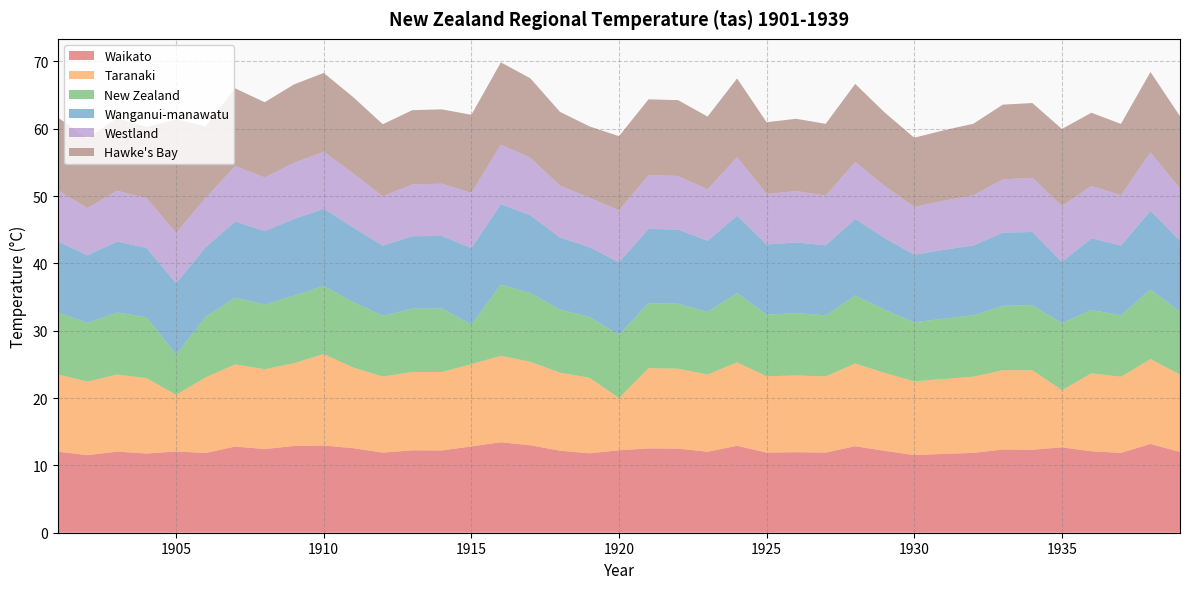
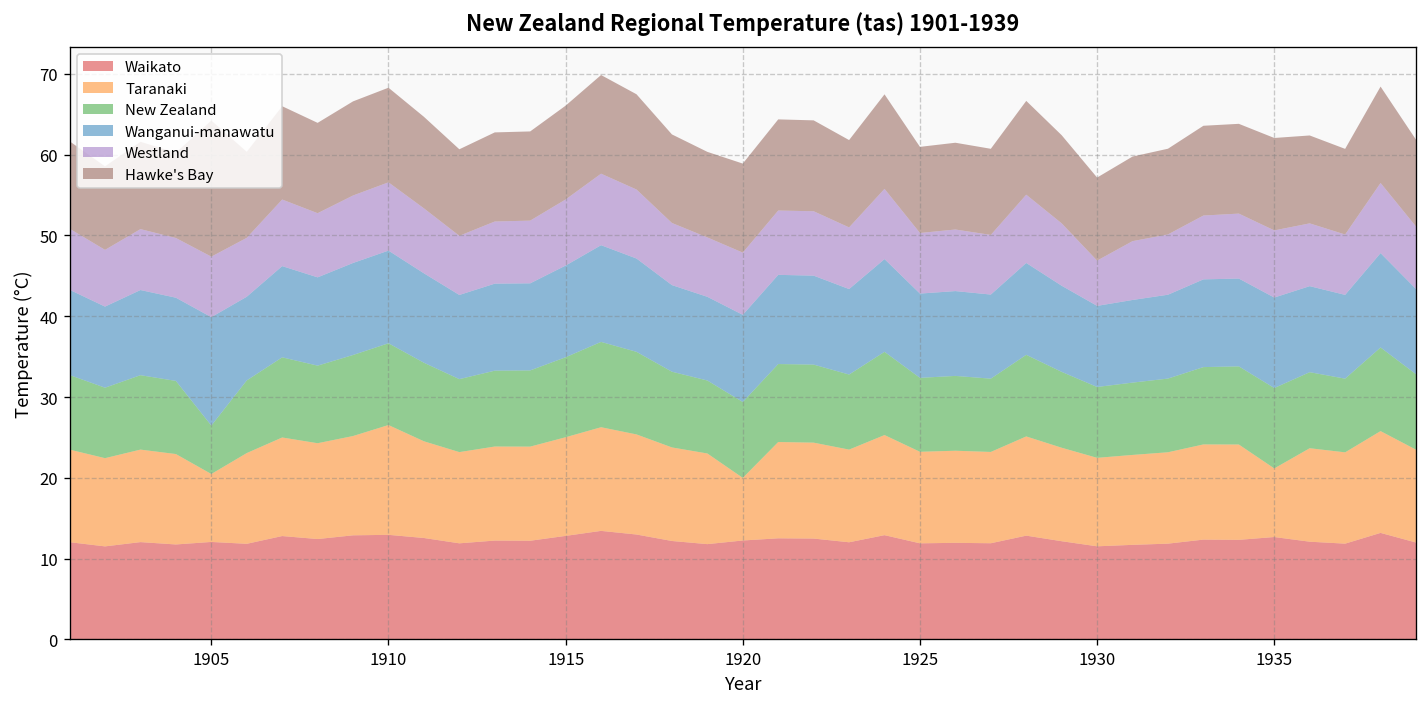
  {
    "Waikato": {
      "1905": 12,
      "1910": 13,
      "1915": 13,
      "1920": 12,
      "1925": 12,
      "1930": 12,
      "1935": 13
    },
    "Taranaki": {
      "1905": 8,
      "1910": 14,
      "1915": 12,
      "1920": 8,
      "1925": 11,
      "1930": 11,
      "1935": 8
    },
    "New Zealand": {
      "1905": 6,
      "1910": 10,
-     "1915": 6,
+     "1915": 10,
      "1920": 9,
      "1925": 9,
      "1930": 9,
      "1935": 10
    },
    "Wanganui-manawatu": {
-     "1905": 11,
+     "1905": 13,
      "1910": 11,
      "1915": 11,
      "1920": 11,
      "1925": 10,
      "1930": 10,
-     "1935": 9
+     "1935": 11
    },
    "Westland": {
      "1905": 7,
      "1910": 8,
      "1915": 8,
      "1920": 8,
      "1925": 8,
-     "1930": 7,
+     "1930": 6,
      "1935": 8
    },
    "Hawke's Bay": {
      "1910": 12,
      "1915": 12,
      "1920": 11,
      "1925": 11,
      "1930": 10,
      "1935": 11
    }
  }
